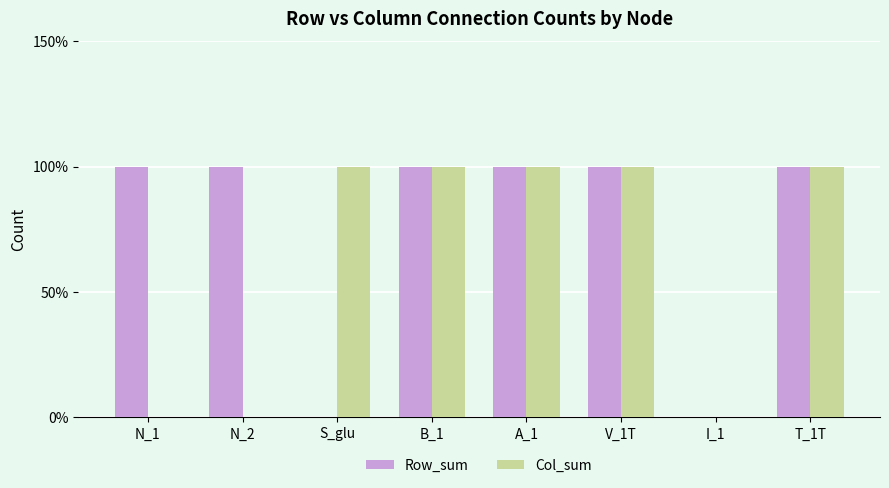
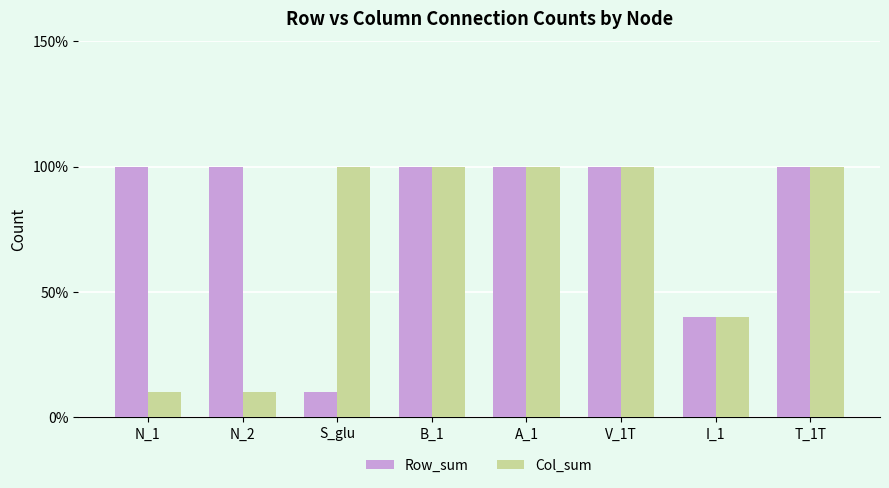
  {
    "Row_sum": {
      "N_1": "100%",
      "N_2": "100%",
-     "S_glu": "0%",
+     "S_glu": "10%",
      "B_1": "100%",
      "A_1": "100%",
      "V_1T": "100%",
-     "I_1": "0%",
+     "I_1": "40%",
      "T_1T": "100%"
    },
    "Col_sum": {
-     "N_1": "0%",
-     "N_2": "0%",
+     "N_1": "10%",
+     "N_2": "10%",
      "S_glu": "100%",
      "B_1": "100%",
      "A_1": "100%",
      "V_1T": "100%",
-     "I_1": "0%",
+     "I_1": "40%",
      "T_1T": "100%"
    }
  }
